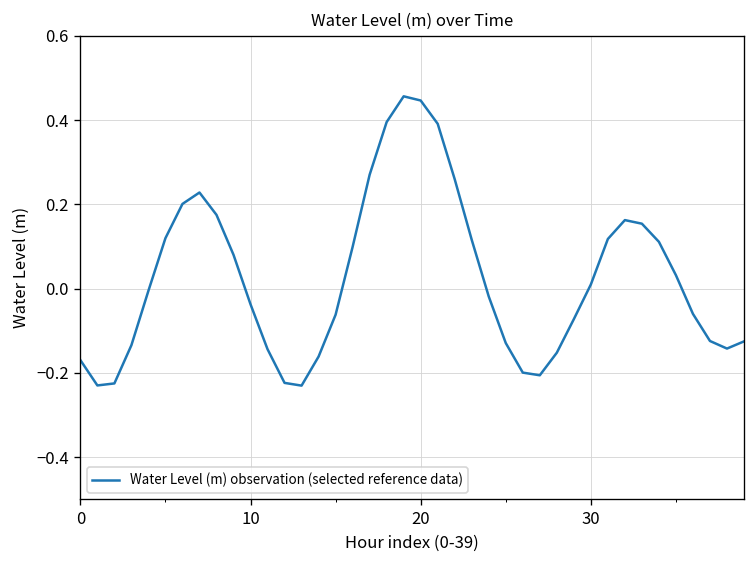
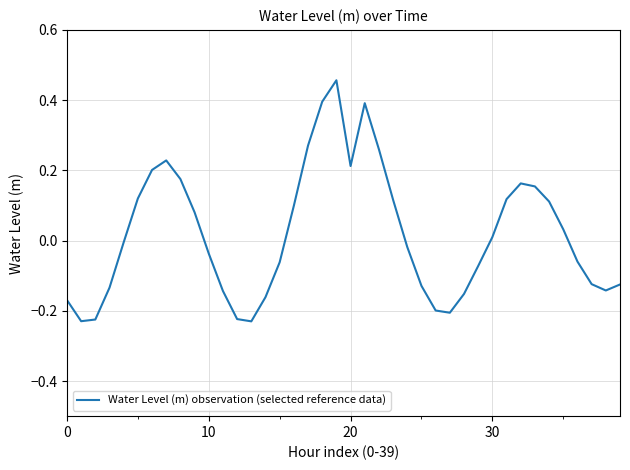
  {
    "0": -0.17,
    "10": -0.04,
-   "20": 0.45,
+   "20": 0.21,
    "30": 0.01
  }
